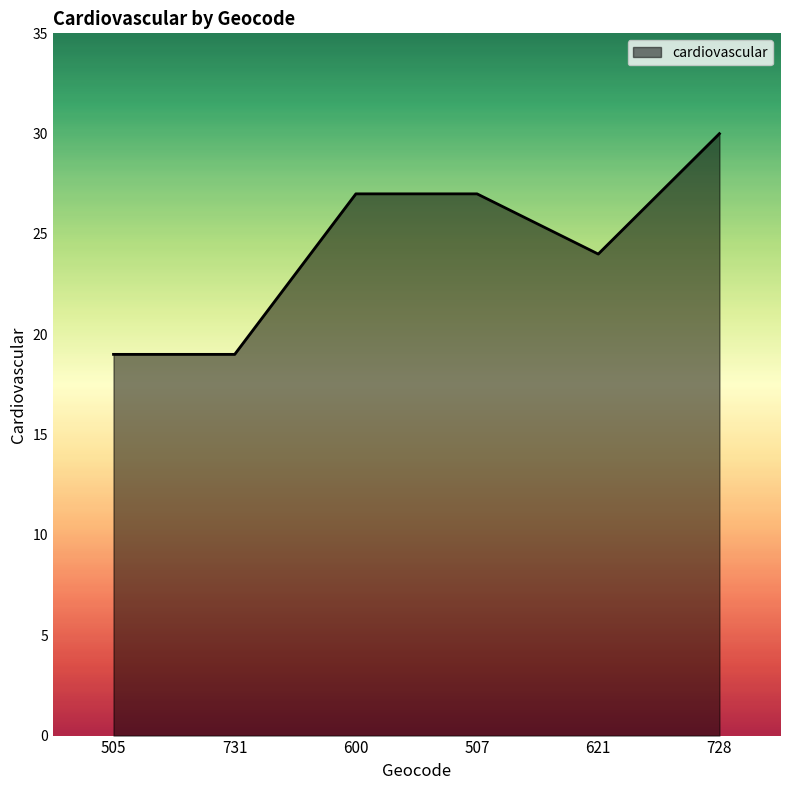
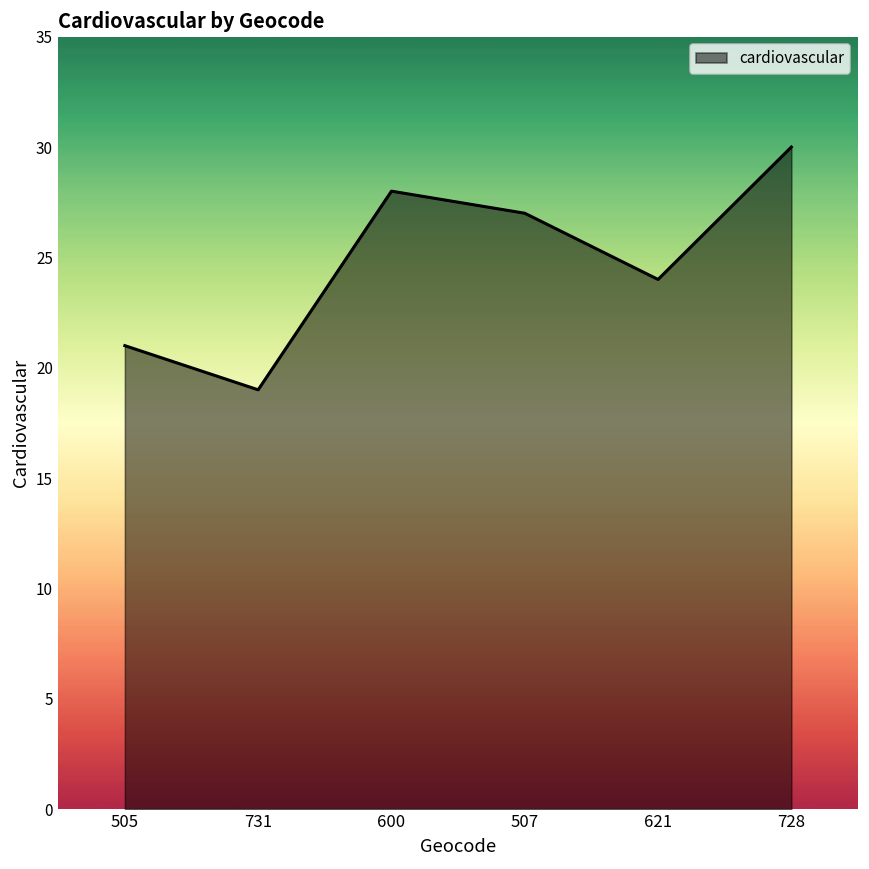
  {
-   "505": 19,
+   "505": 21,
    "731": 19,
-   "600": 27,
+   "600": 28,
    "507": 27,
    "621": 24,
    "728": 30
  }
